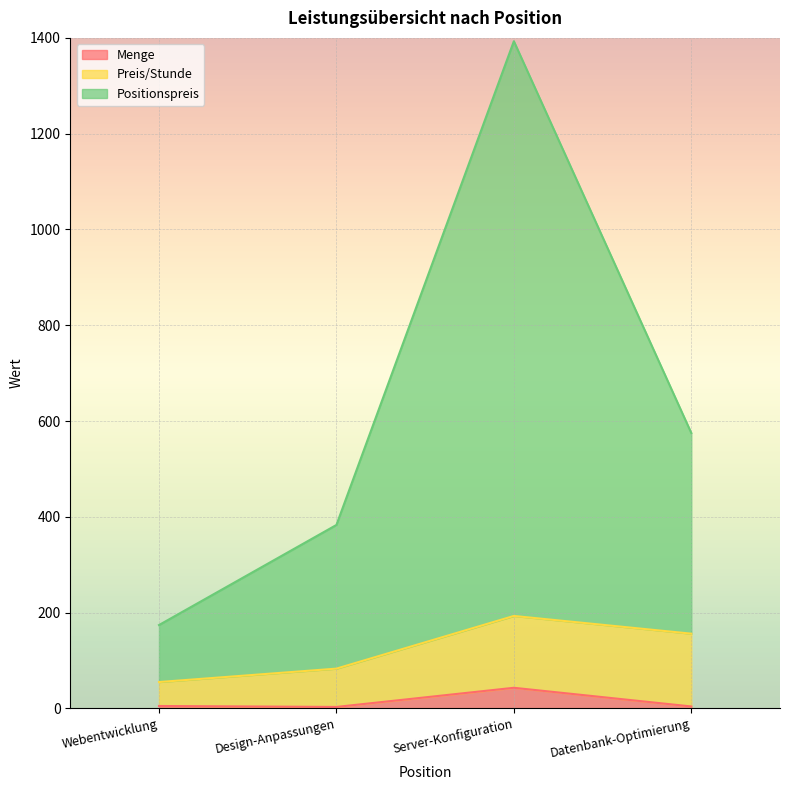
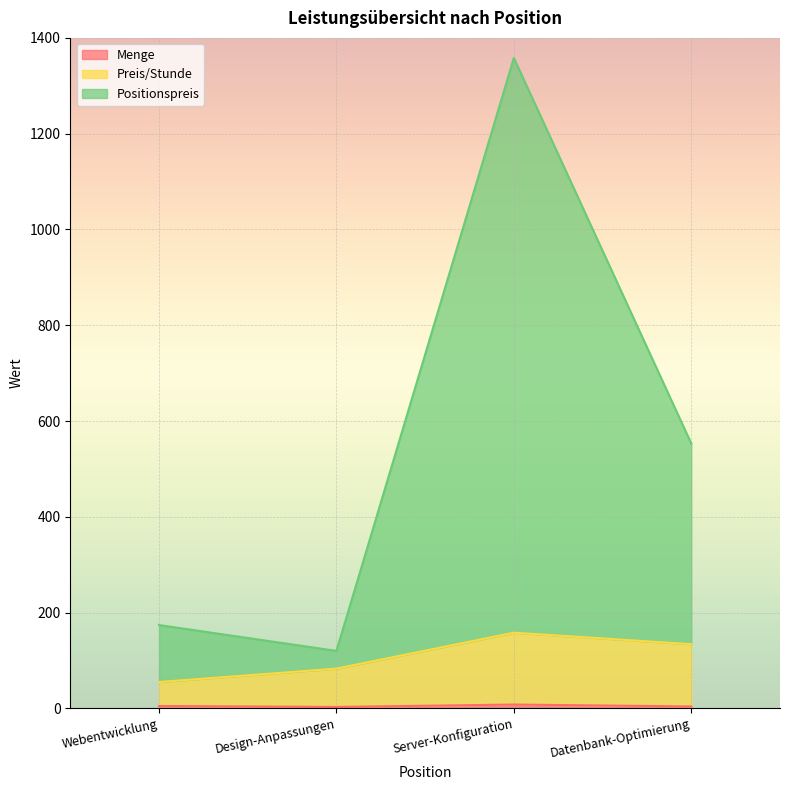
  {
    "Menge": {
      "Webentwicklung": 10,
      "Design-Anpassungen": 0,
-     "Server-Konfiguration": 40,
+     "Server-Konfiguration": 10,
      "Datenbank-Optimierung": 0
    },
    "Preis/Stunde": {
      "Webentwicklung": 50,
      "Design-Anpassungen": 80,
      "Server-Konfiguration": 150,
-     "Datenbank-Optimierung": 150
+     "Datenbank-Optimierung": 130
    },
    "Positionspreis": {
      "Webentwicklung": 120,
-     "Design-Anpassungen": 300,
+     "Design-Anpassungen": 40,
      "Server-Konfiguration": 1200,
      "Datenbank-Optimierung": 420
    }
  }
